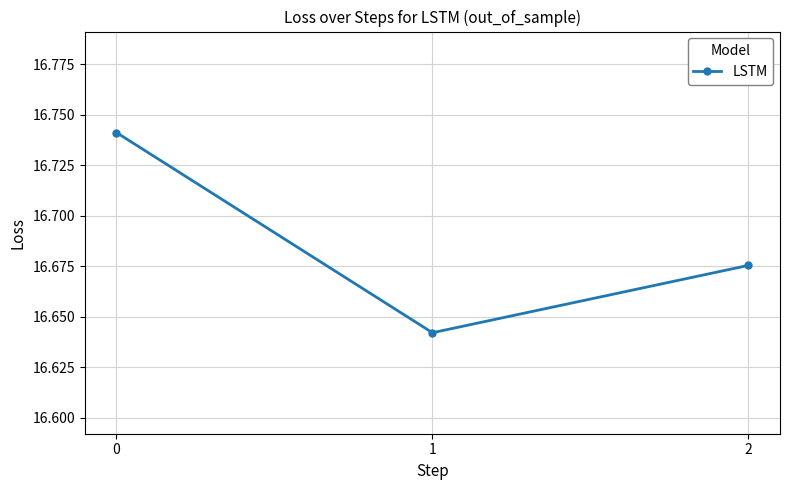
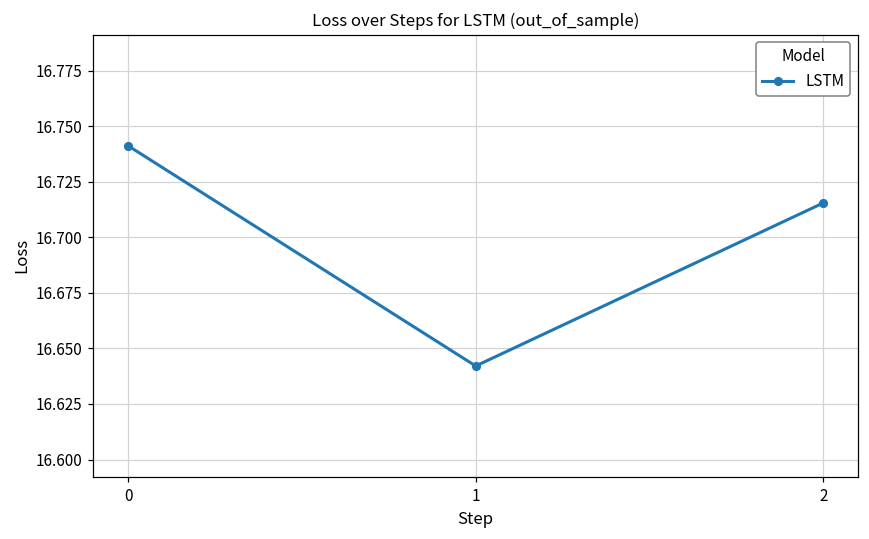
  {
    "0": 16.741,
    "1": 16.642,
-   "2": 16.675
+   "2": 16.715
  }
